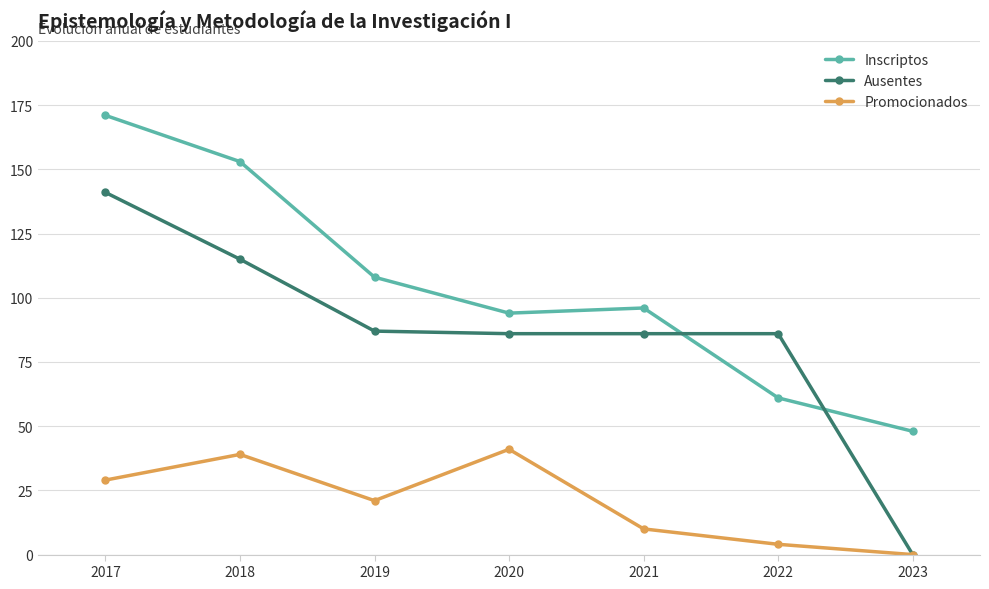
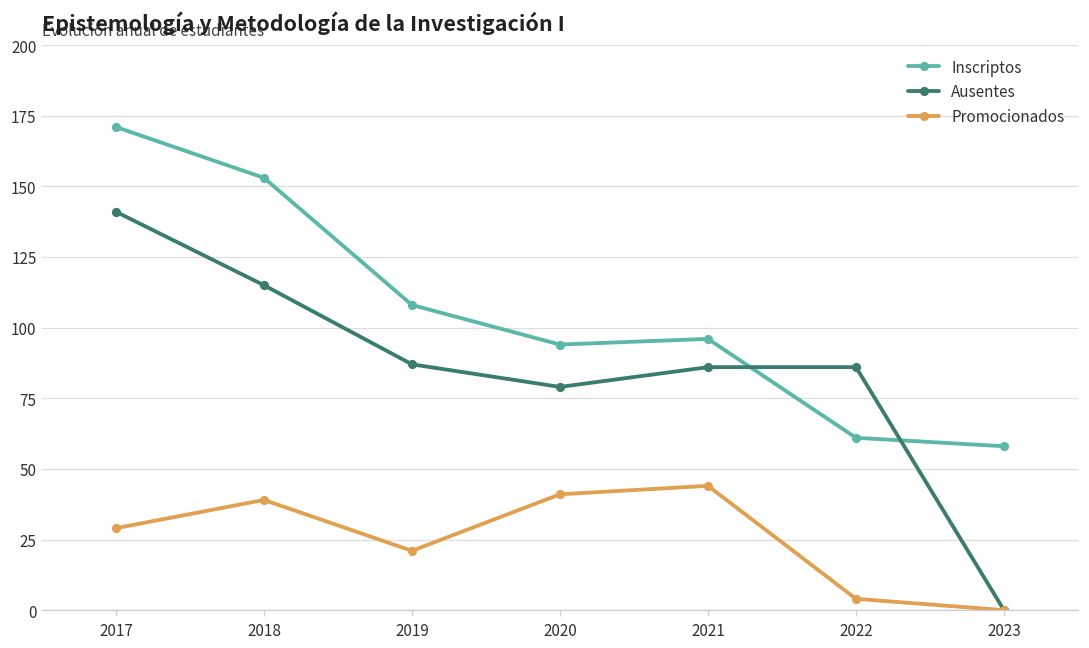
  {
    "Inscriptos": {
      "2017": 171,
      "2018": 153,
      "2019": 108,
      "2020": 94,
      "2021": 96,
      "2022": 61,
-     "2023": 48
+     "2023": 58
    },
    "Ausentes": {
      "2017": 141,
      "2018": 115,
      "2019": 87,
-     "2020": 86,
+     "2020": 79,
      "2021": 86,
      "2022": 86
    },
    "Promocionados": {
      "2017": 29,
      "2018": 39,
      "2019": 21,
      "2020": 41,
-     "2021": 10,
+     "2021": 44,
      "2022": 4
    }
  }
